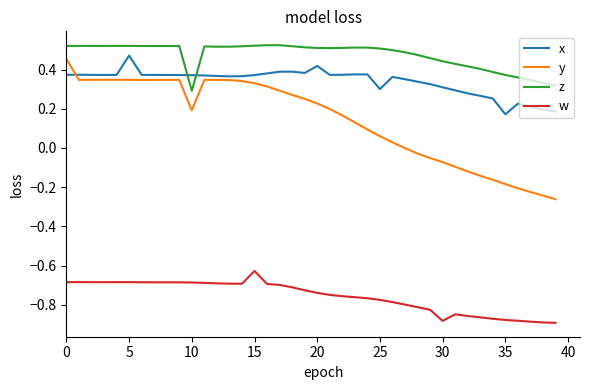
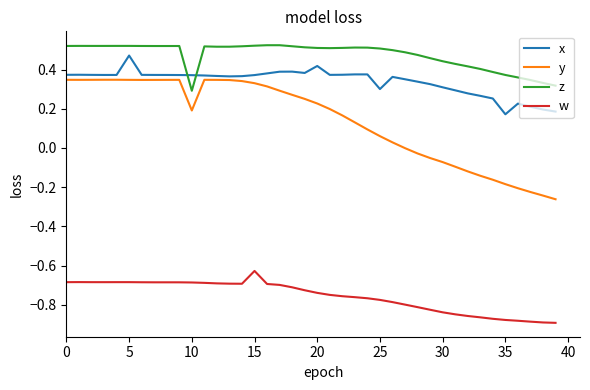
  {
    "x": {
      "0": 0.37,
      "5": 0.47,
      "10": 0.37,
      "15": 0.37,
      "20": 0.42,
      "25": 0.30,
      "30": 0.31,
      "35": 0.17
    },
    "y": {
-     "0": 0.45,
+     "0": 0.35,
      "5": 0.35,
      "10": 0.19,
      "15": 0.33,
      "20": 0.23,
      "25": 0.06,
      "30": -0.07,
      "35": -0.18
    },
    "z": {
      "0": 0.52,
      "5": 0.52,
      "10": 0.29,
      "15": 0.52,
      "20": 0.51,
      "25": 0.51,
      "30": 0.44,
      "35": 0.37
    },
    "w": {
      "0": -0.68,
      "5": -0.68,
      "10": -0.69,
      "15": -0.63,
      "20": -0.74,
      "25": -0.78,
-     "30": -0.88,
+     "30": -0.84,
      "35": -0.88
    }
  }
